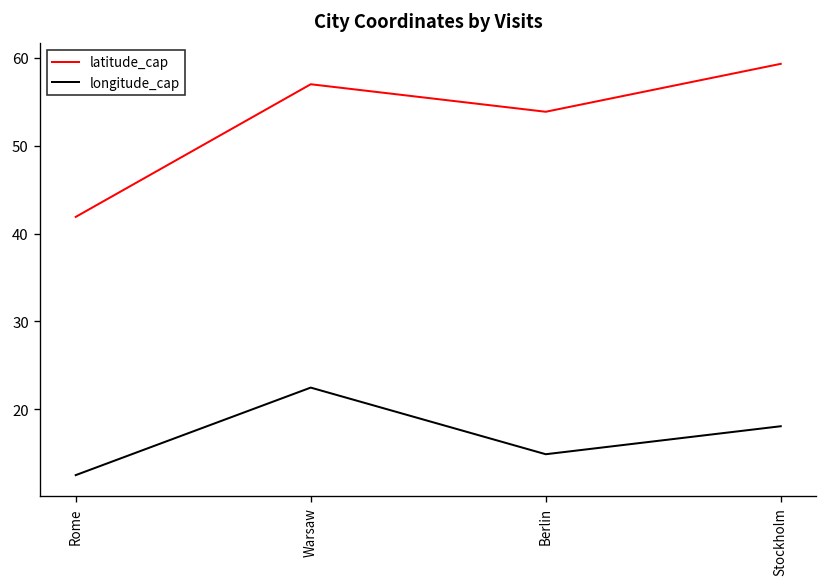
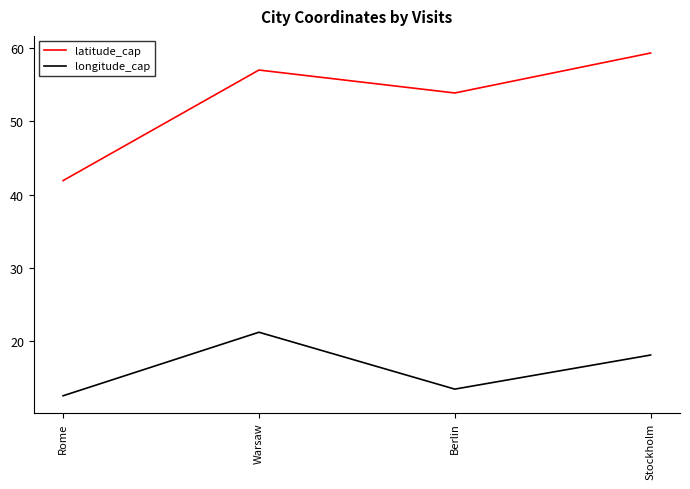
  {
    "latitude_cap": {
      "Rome": 42,
      "Warsaw": 57,
      "Berlin": 54,
      "Stockholm": 59
    },
    "longitude_cap": {
      "Rome": 12,
-     "Warsaw": 22,
-     "Berlin": 15,
+     "Warsaw": 21,
+     "Berlin": 13,
      "Stockholm": 18
    }
  }
